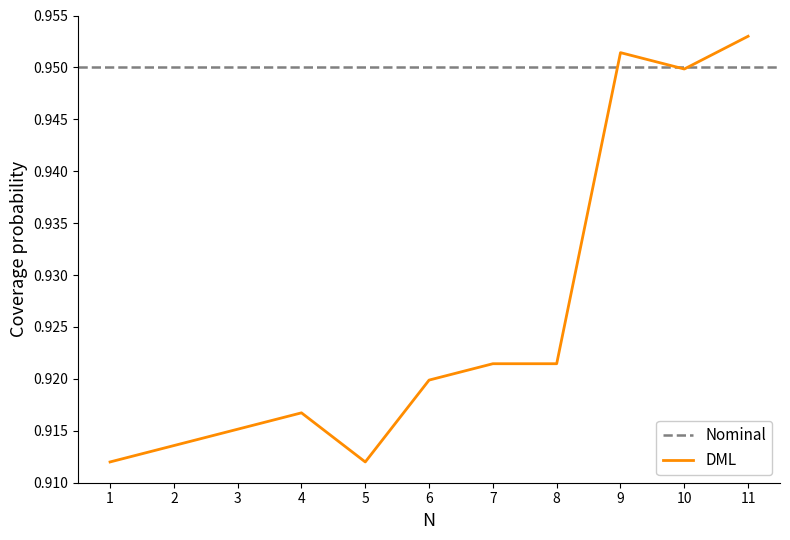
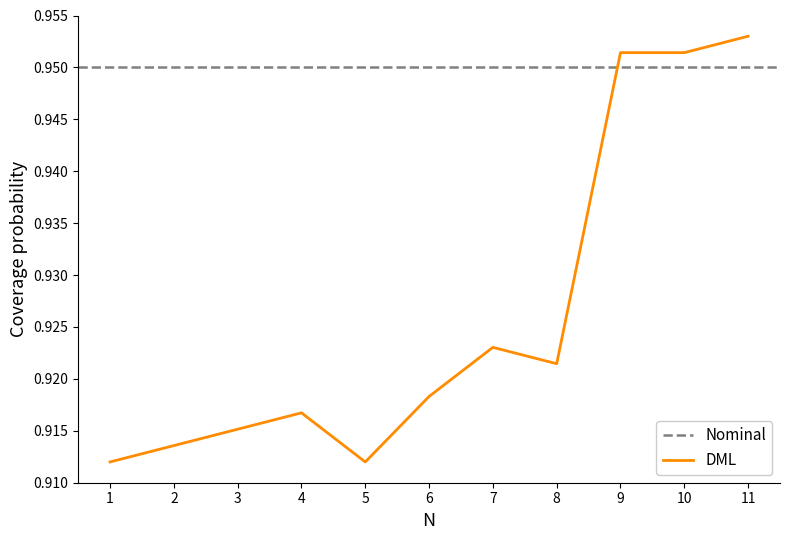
  {
    "1": 0.9120,
    "2": 0.9136,
    "3": 0.9152,
    "4": 0.9167,
    "5": 0.9120,
-   "6": 0.9199,
-   "7": 0.9215,
+   "6": 0.9183,
+   "7": 0.9230,
    "8": 0.9215,
    "9": 0.9514,
-   "10": 0.9498,
+   "10": 0.9514,
    "11": 0.9530
  }
